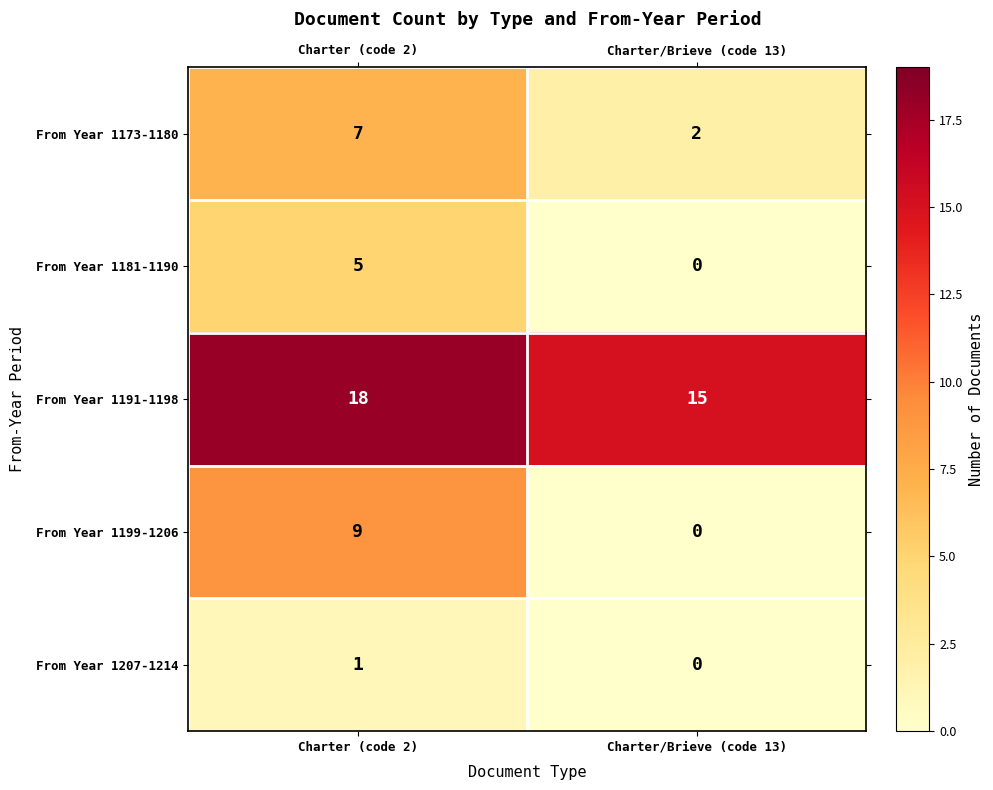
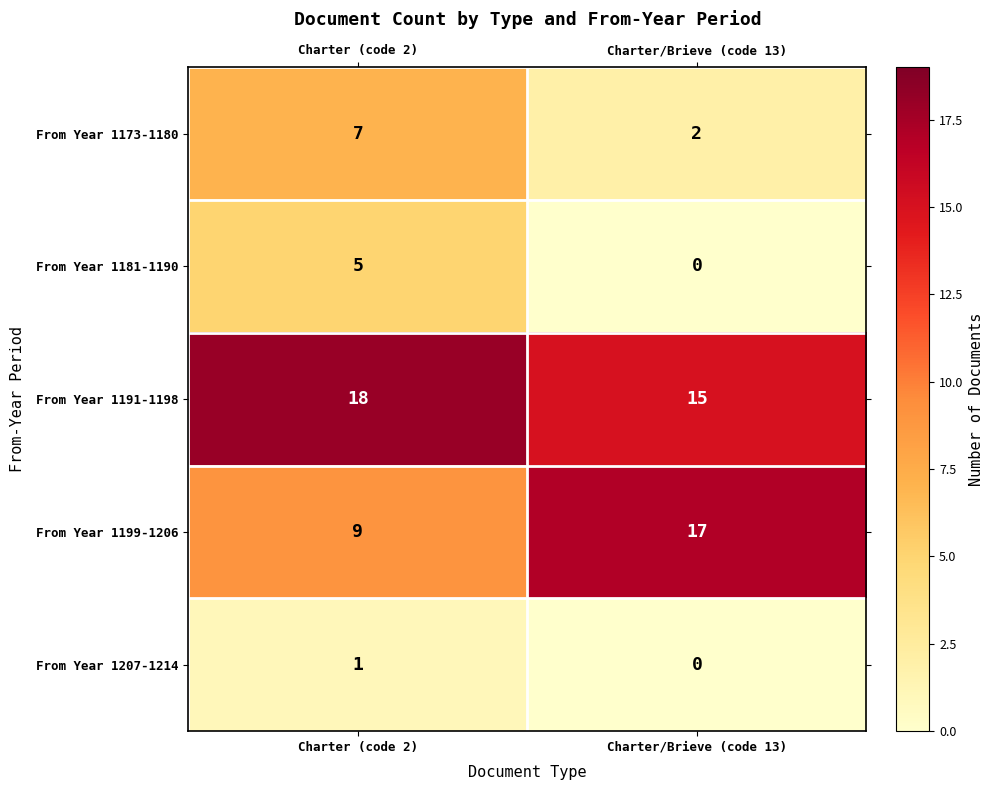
  {
    "From Year 1173-1180": {
      "Charter (code 2)": 7,
      "Charter/Brieve (code 13)": 2
    },
    "From Year 1181-1190": {
      "Charter (code 2)": 5,
      "Charter/Brieve (code 13)": 0
    },
    "From Year 1191-1198": {
      "Charter (code 2)": 18,
      "Charter/Brieve (code 13)": 15
    },
    "From Year 1199-1206": {
      "Charter (code 2)": 9,
-     "Charter/Brieve (code 13)": 0
+     "Charter/Brieve (code 13)": 17
    },
    "From Year 1207-1214": {
      "Charter (code 2)": 1,
      "Charter/Brieve (code 13)": 0
    }
  }
